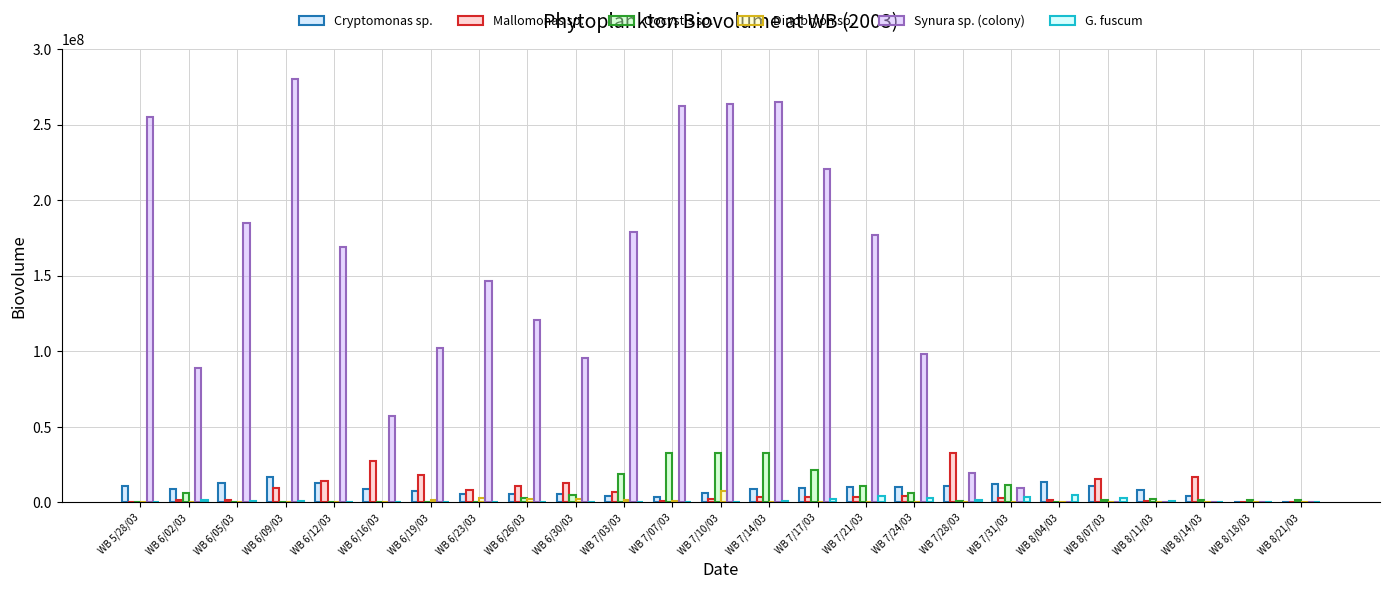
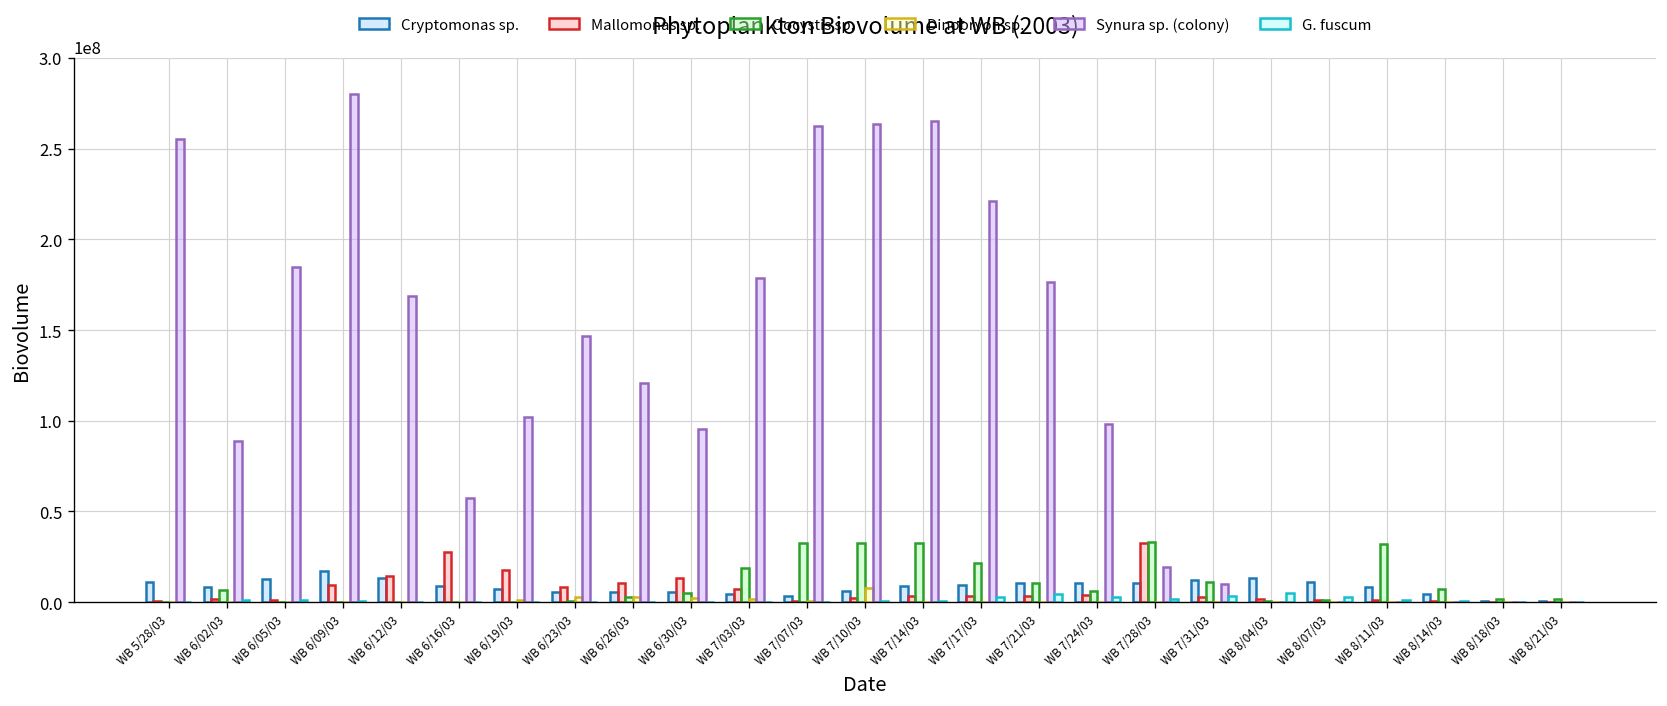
  {
    "Mallomonas sp.": {
      "WB 6/02/03": 2000000,
      "WB 6/09/03": 9000000,
      "WB 6/12/03": 14000000,
      "WB 6/16/03": 28000000,
      "WB 6/19/03": 18000000,
      "WB 6/23/03": 8000000,
      "WB 6/26/03": 11000000,
      "WB 6/30/03": 13000000,
      "WB 7/03/03": 7000000,
      "WB 7/10/03": 2000000,
      "WB 7/14/03": 3000000,
      "WB 7/17/03": 4000000,
      "WB 7/21/03": 4000000,
      "WB 7/24/03": 4000000,
      "WB 7/28/03": 32000000,
      "WB 7/31/03": 3000000,
-     "WB 8/07/03": 15000000,
-     "WB 8/14/03": 17000000,
+     "WB 8/07/03": 1000000,
+     "WB 8/14/03": 0,
      "WB 8/18/03": 0,
      "WB 8/21/03": 0
    },
    "Oocystis sp.": {
      "WB 5/28/03": 0,
      "WB 6/02/03": 7000000,
      "WB 6/16/03": 0,
      "WB 6/26/03": 3000000,
      "WB 6/30/03": 5000000,
      "WB 7/03/03": 19000000,
      "WB 7/07/03": 33000000,
      "WB 7/10/03": 33000000,
      "WB 7/14/03": 32000000,
      "WB 7/17/03": 22000000,
      "WB 7/21/03": 11000000,
      "WB 7/24/03": 6000000,
-     "WB 7/28/03": 1000000,
+     "WB 7/28/03": 33000000,
      "WB 7/31/03": 11000000,
-     "WB 8/11/03": 2000000,
-     "WB 8/14/03": 2000000
+     "WB 8/11/03": 32000000,
+     "WB 8/14/03": 7000000
    },
    "Dinobryon sp.": {
      "WB 5/28/03": 0,
      "WB 6/02/03": 0,
      "WB 6/05/03": 0,
      "WB 6/09/03": 0,
      "WB 6/23/03": 3000000,
      "WB 6/26/03": 3000000,
      "WB 6/30/03": 2000000,
      "WB 7/10/03": 8000000,
      "WB 8/18/03": 0,
      "WB 8/21/03": 0
    }
  }
